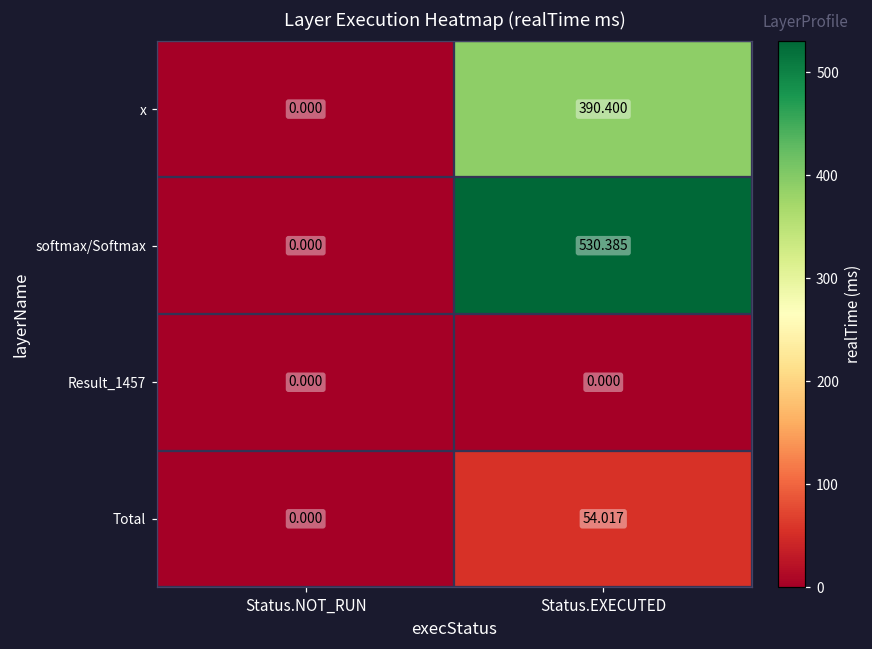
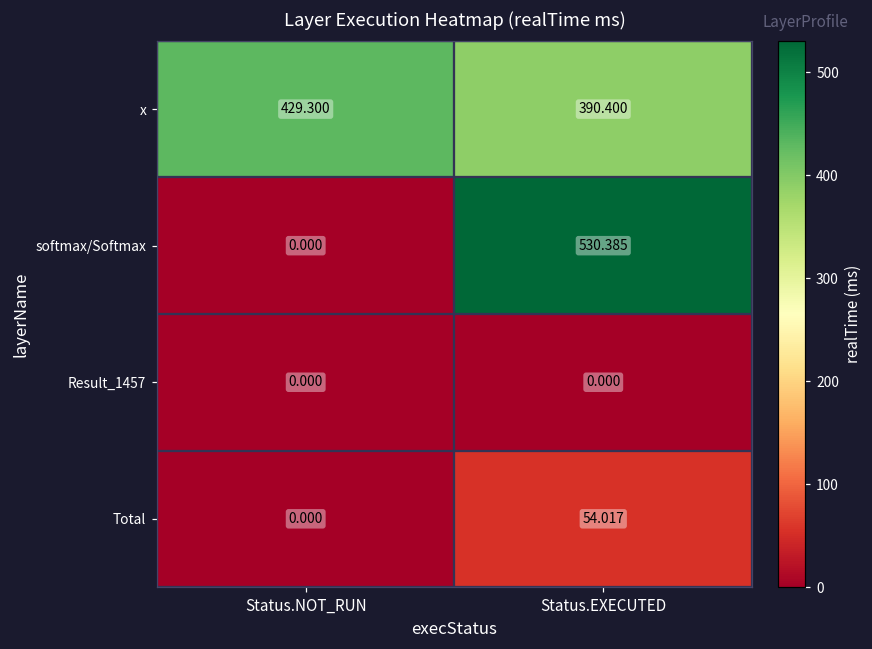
  {
    "x": {
-     "Status.NOT_RUN": 0.000
+     "Status.NOT_RUN": 429.300
    }
  }
